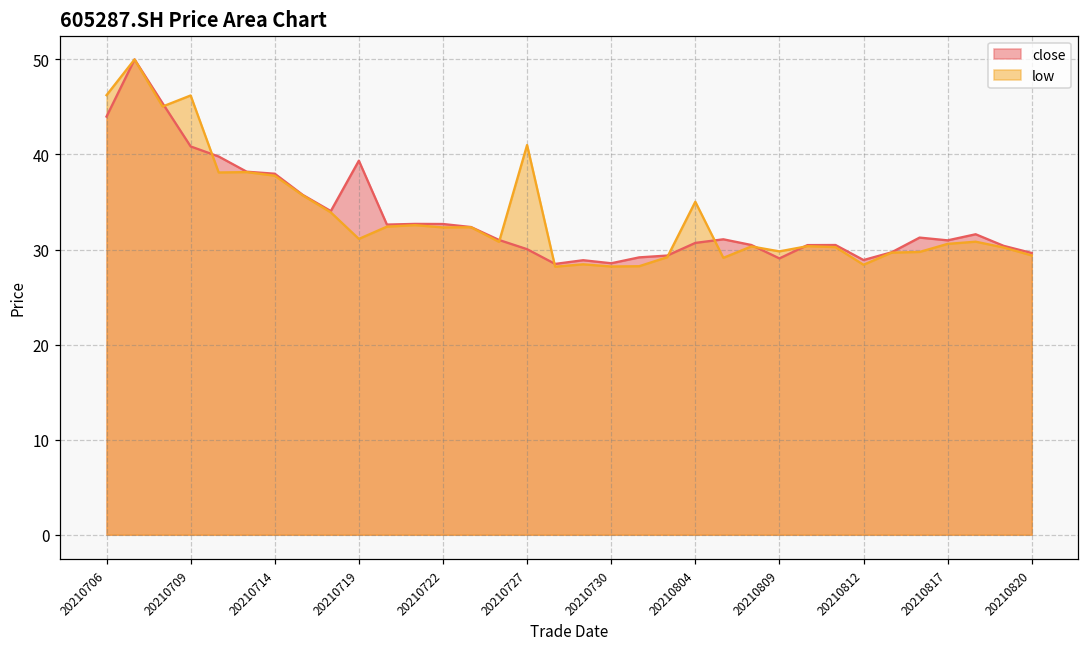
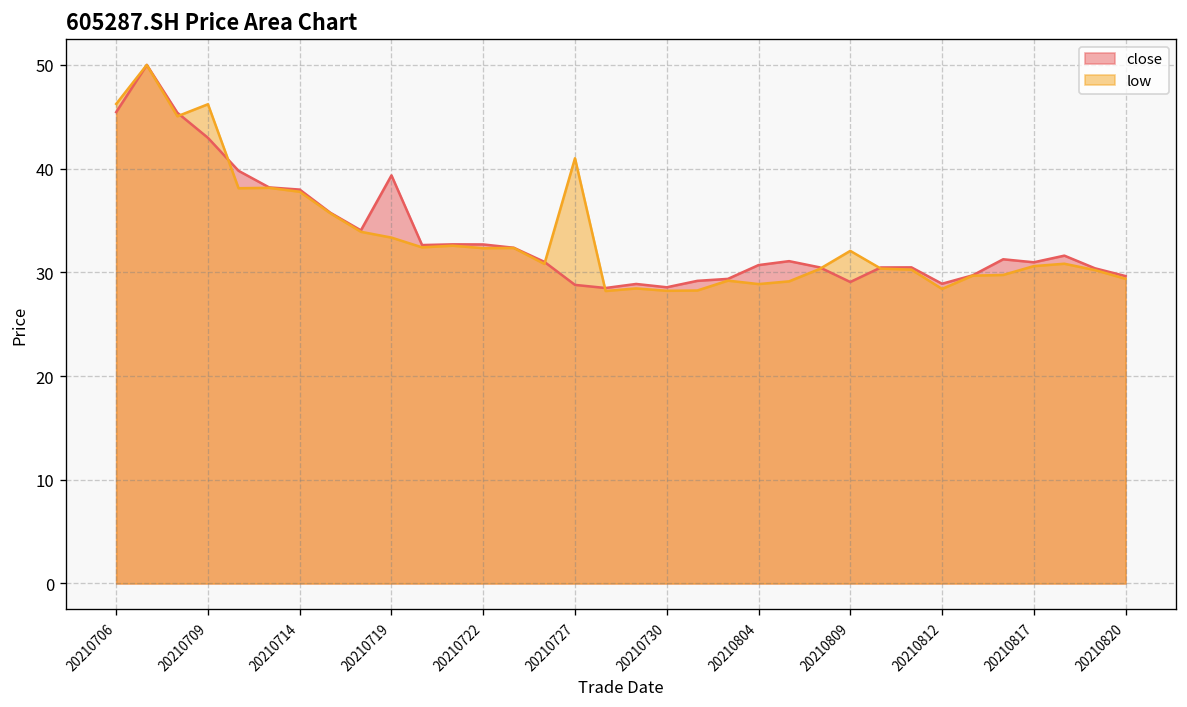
  {
    "close": {
-     "20210706": 44,
-     "20210709": 41,
+     "20210706": 45,
+     "20210709": 43,
      "20210719": 39,
      "20210722": 33,
-     "20210727": 30,
+     "20210727": 29,
      "20210730": 29,
      "20210804": 31,
      "20210809": 29,
      "20210812": 29,
      "20210817": 31
    },
    "low": {
      "20210706": 46,
      "20210709": 46,
-     "20210719": 31,
+     "20210719": 33,
      "20210722": 32,
      "20210727": 41,
      "20210730": 28,
-     "20210804": 35,
-     "20210809": 30,
+     "20210804": 29,
+     "20210809": 32,
      "20210812": 28,
      "20210817": 31
    }
  }
